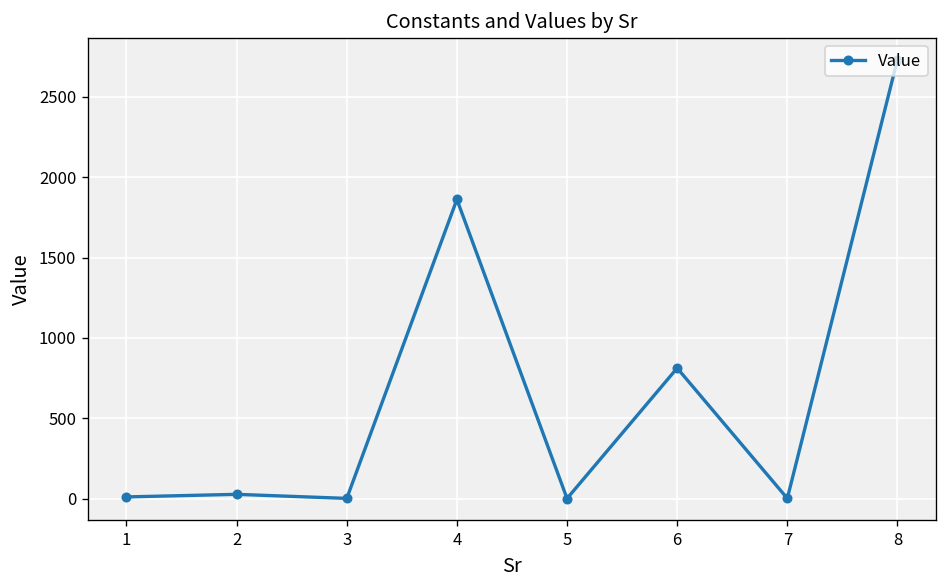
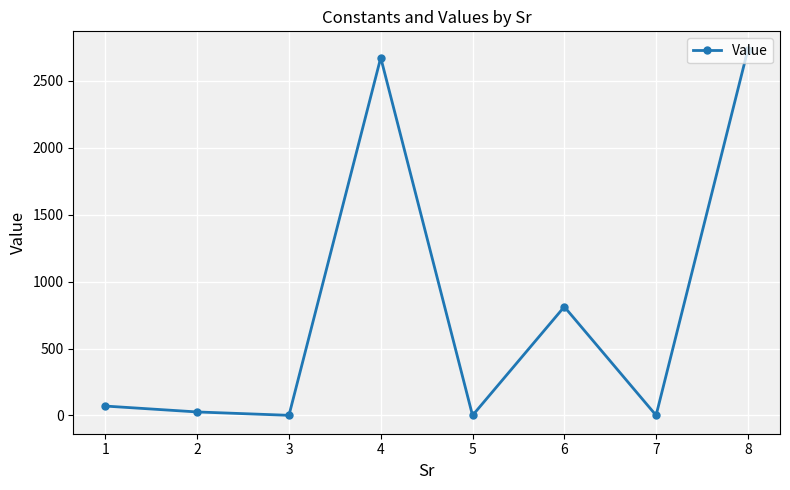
  {
-   "1": 10,
+   "1": 70,
    "2": 30,
    "3": 0,
-   "4": 1860,
+   "4": 2670,
    "5": 0,
    "6": 810,
    "7": 0
  }
